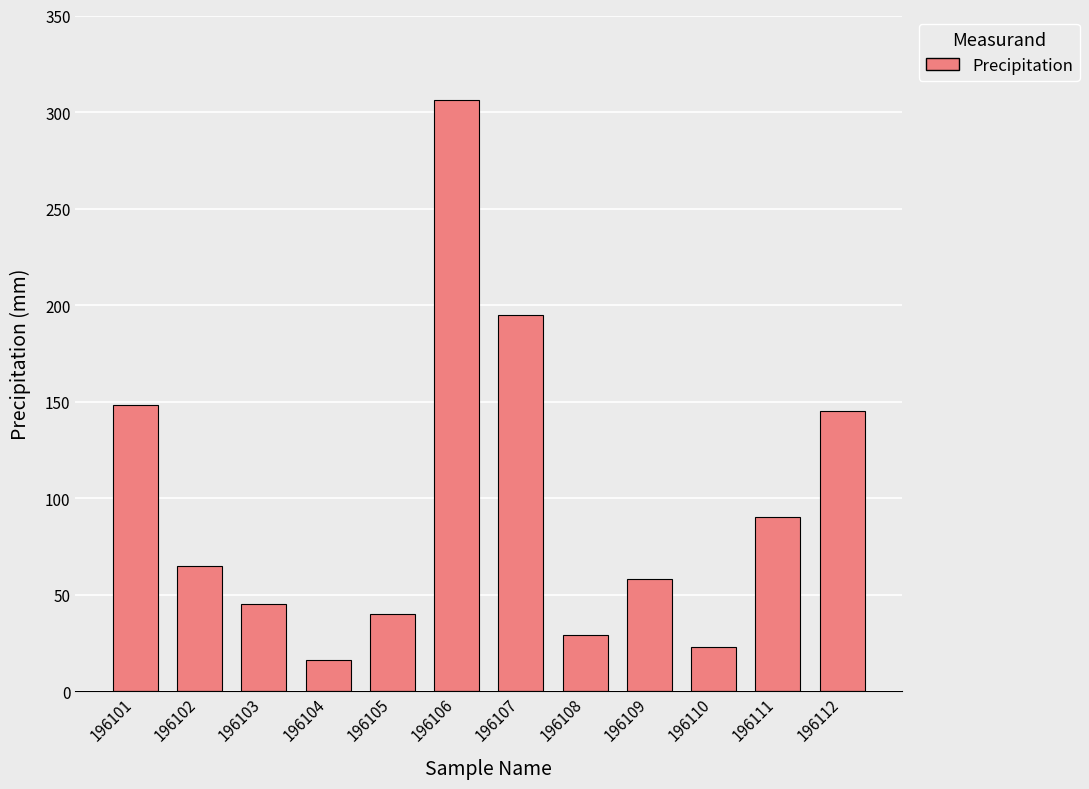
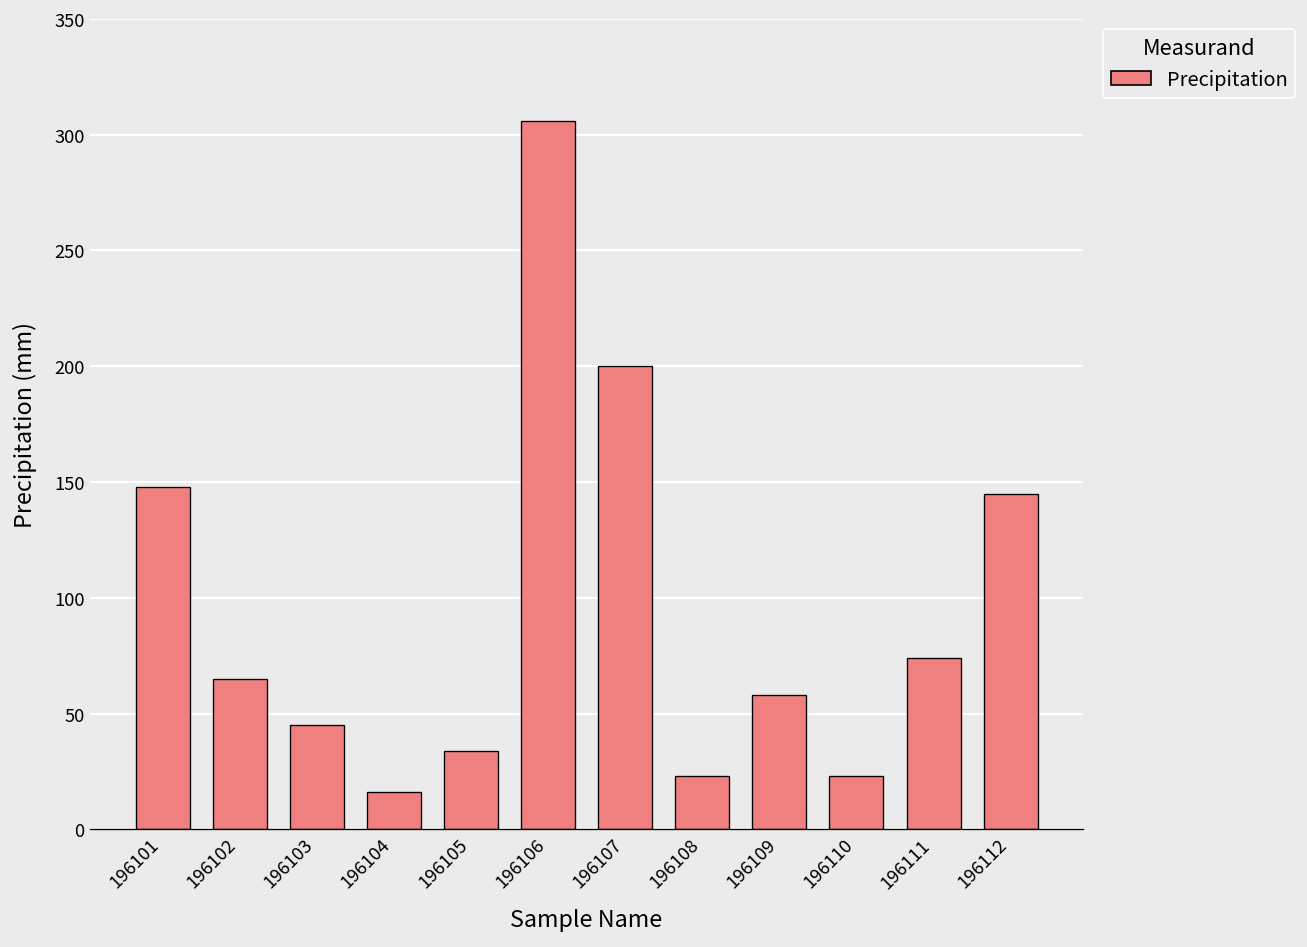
  {
    "196101": 148,
    "196102": 65,
    "196103": 45,
    "196104": 16,
-   "196105": 40,
+   "196105": 34,
    "196106": 306,
-   "196107": 195,
-   "196108": 29,
+   "196107": 200,
+   "196108": 23,
    "196109": 58,
    "196110": 23,
-   "196111": 90,
+   "196111": 74,
    "196112": 145
  }
